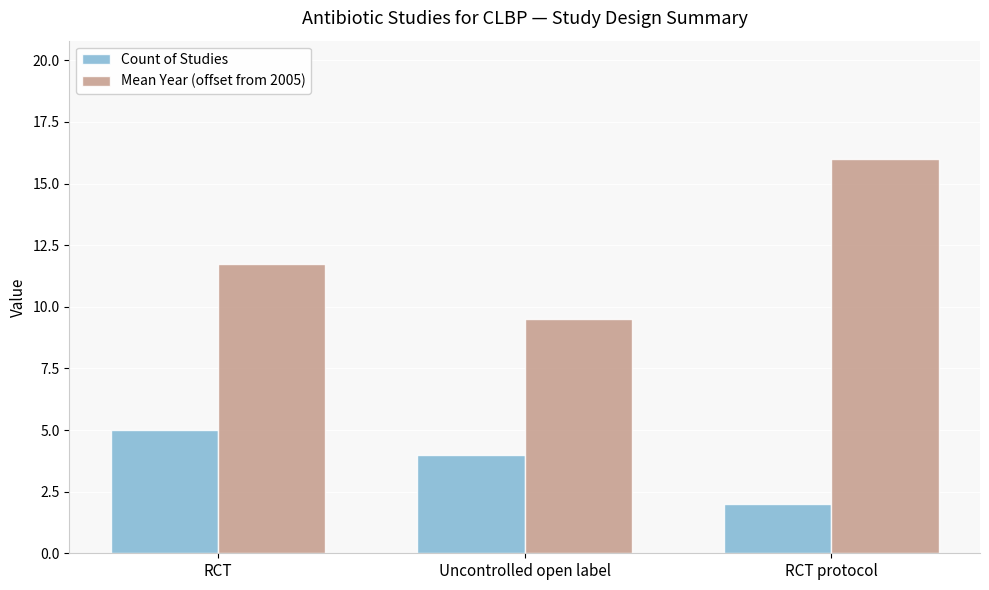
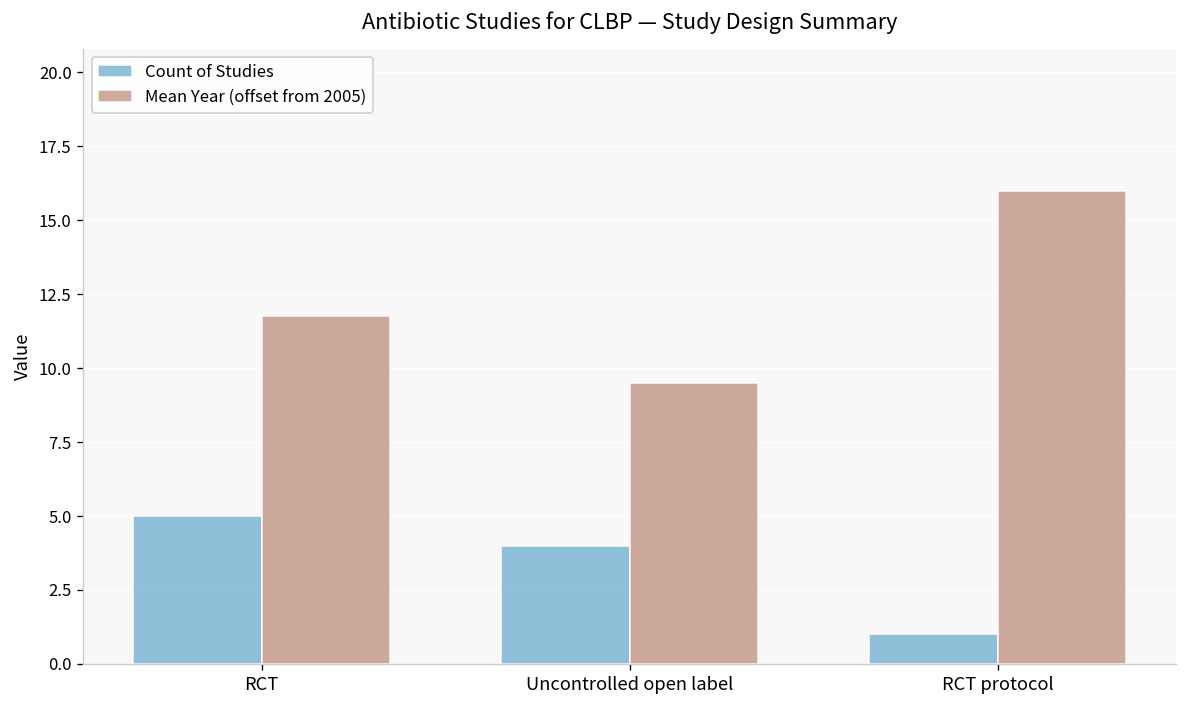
  {
    "Count of Studies": {
      "RCT": 5,
      "Uncontrolled open label": 4,
-     "RCT protocol": 2
+     "RCT protocol": 1
    },
    "Mean Year (offset from 2005)": {
      "RCT": 11.8,
      "Uncontrolled open label": 9.5,
      "RCT protocol": 16
    }
  }
